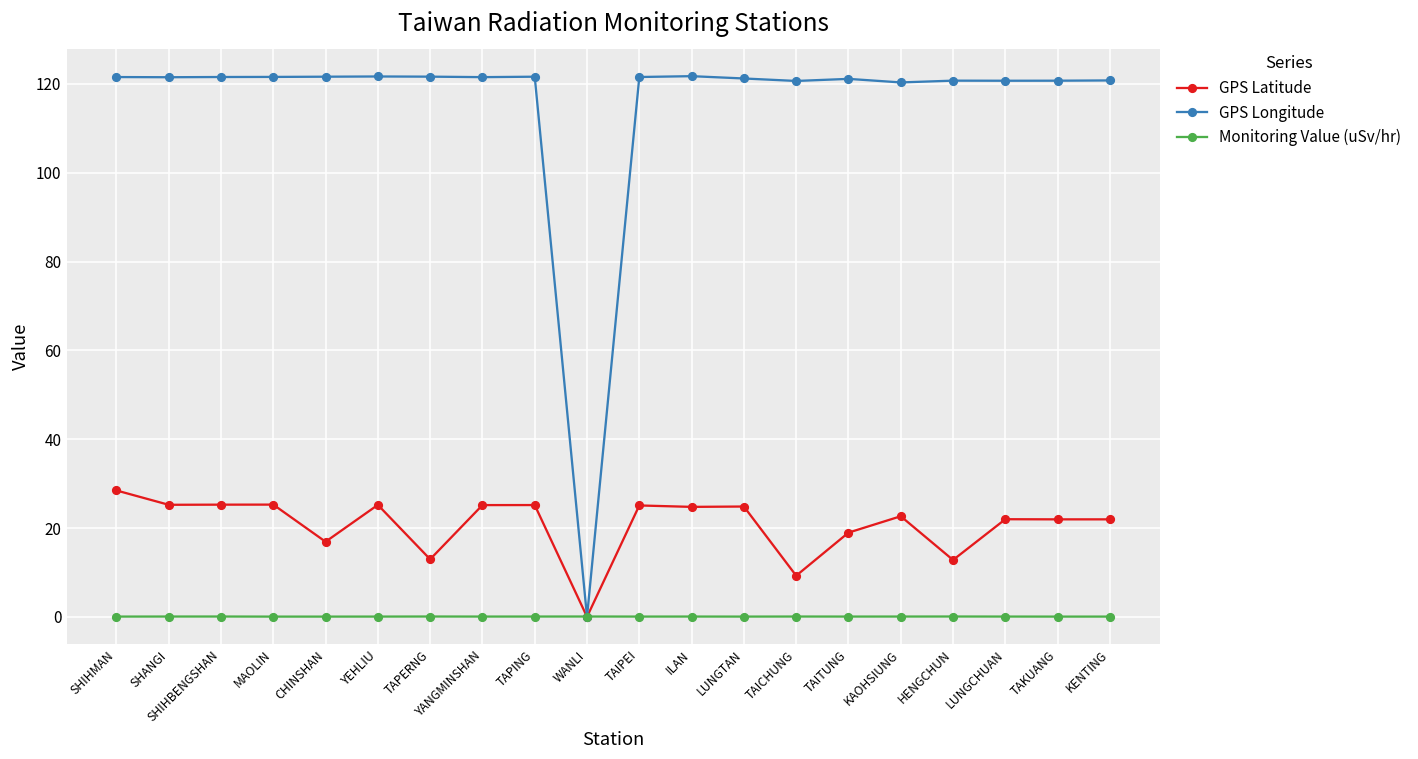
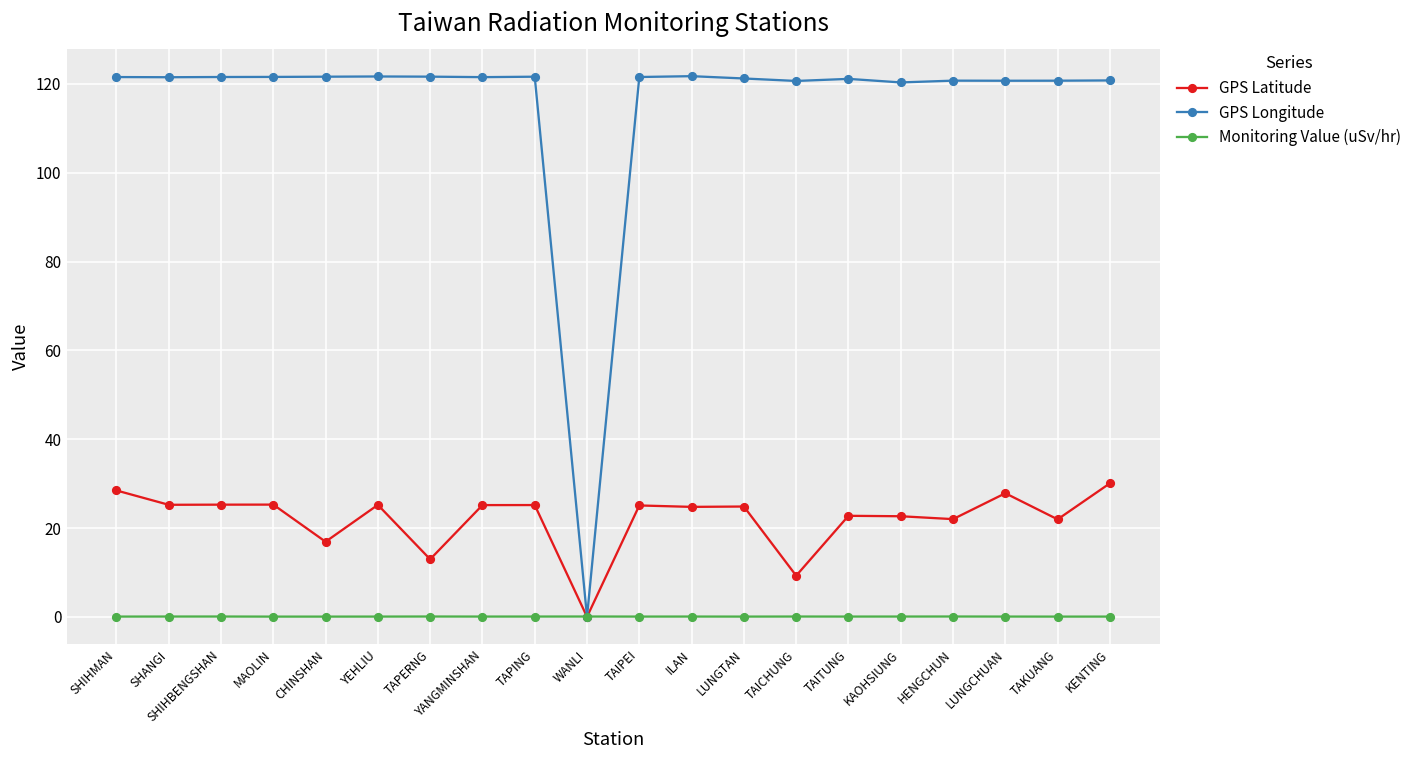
  {
    "GPS Latitude": {
      "SHIHMAN": 28,
      "SHANGI": 25,
      "SHIHBENGSHAN": 25,
      "MAOLIN": 25,
      "CHINSHAN": 17,
      "YEHLIU": 25,
      "TAPERNG": 13,
      "YANGMINSHAN": 25,
      "TAPING": 25,
      "TAIPEI": 25,
      "ILAN": 25,
      "LUNGTAN": 25,
      "TAICHUNG": 9,
-     "TAITUNG": 19,
+     "TAITUNG": 23,
      "KAOHSIUNG": 23,
-     "HENGCHUN": 13,
-     "LUNGCHUAN": 22,
+     "HENGCHUN": 22,
+     "LUNGCHUAN": 28,
      "TAKUANG": 22,
-     "KENTING": 22
+     "KENTING": 30
    },
    "GPS Longitude": {
      "SHIHMAN": 122,
      "SHANGI": 122,
      "SHIHBENGSHAN": 122,
      "MAOLIN": 122,
      "CHINSHAN": 122,
      "YEHLIU": 122,
      "TAPERNG": 122,
      "YANGMINSHAN": 122,
      "TAPING": 122,
      "TAIPEI": 122,
      "ILAN": 122,
      "LUNGTAN": 121,
      "TAICHUNG": 121,
      "TAITUNG": 121,
      "KAOHSIUNG": 120,
      "HENGCHUN": 121,
      "LUNGCHUAN": 121,
      "TAKUANG": 121,
      "KENTING": 121
    },
    "Monitoring Value (uSv/hr)": {
      "SHIHMAN": 0,
      "SHANGI": 0,
      "SHIHBENGSHAN": 0,
      "MAOLIN": 0,
      "CHINSHAN": 0,
      "YEHLIU": 0,
      "TAPERNG": 0,
      "YANGMINSHAN": 0,
      "TAPING": 0,
      "TAIPEI": 0,
      "ILAN": 0,
      "LUNGTAN": 0,
      "TAICHUNG": 0,
      "TAITUNG": 0,
      "KAOHSIUNG": 0,
      "HENGCHUN": 0,
      "LUNGCHUAN": 0,
      "TAKUANG": 0,
      "KENTING": 0
    }
  }
